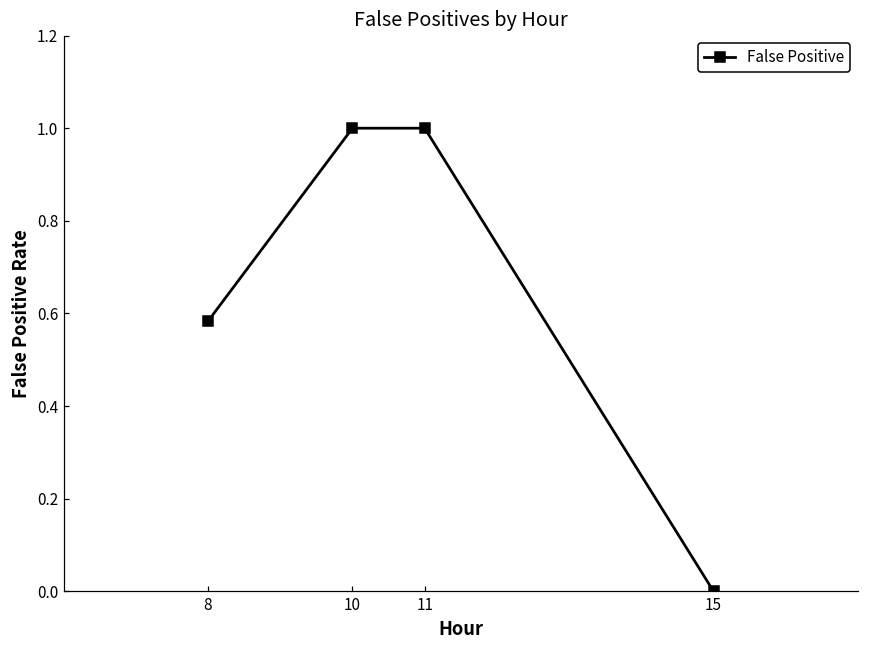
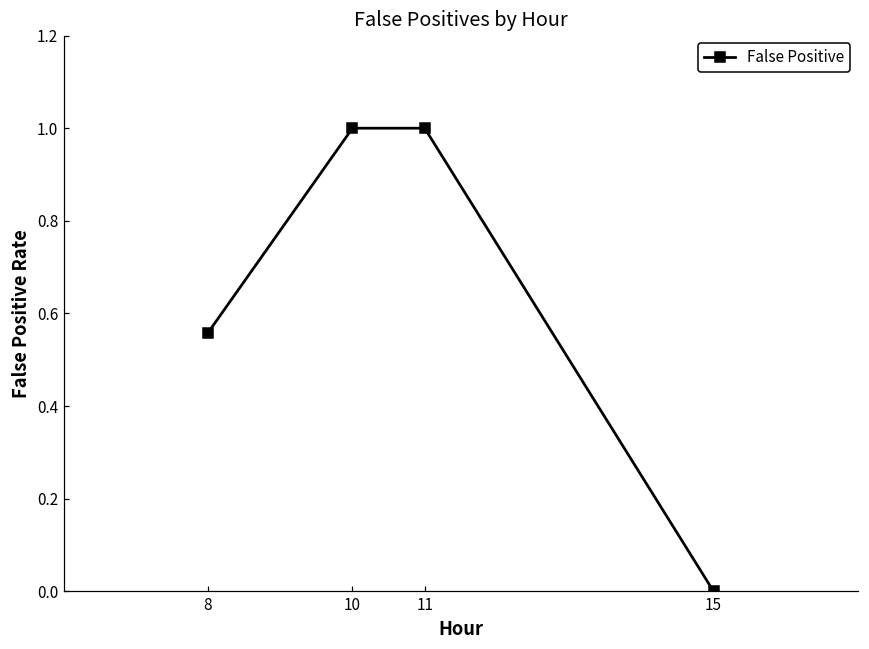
  {
-   "8": 0.58,
+   "8": 0.56,
    "10": 1.00,
    "11": 1.00,
    "15": 0.00
  }
